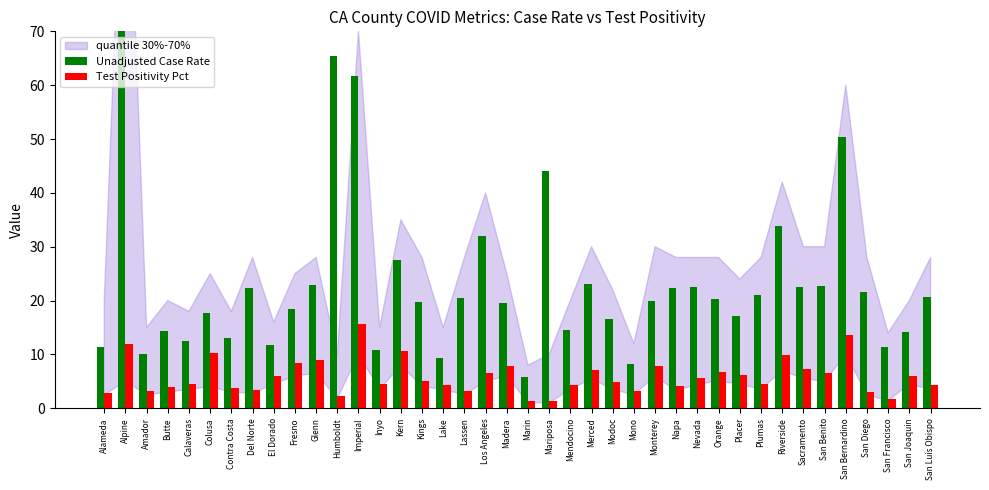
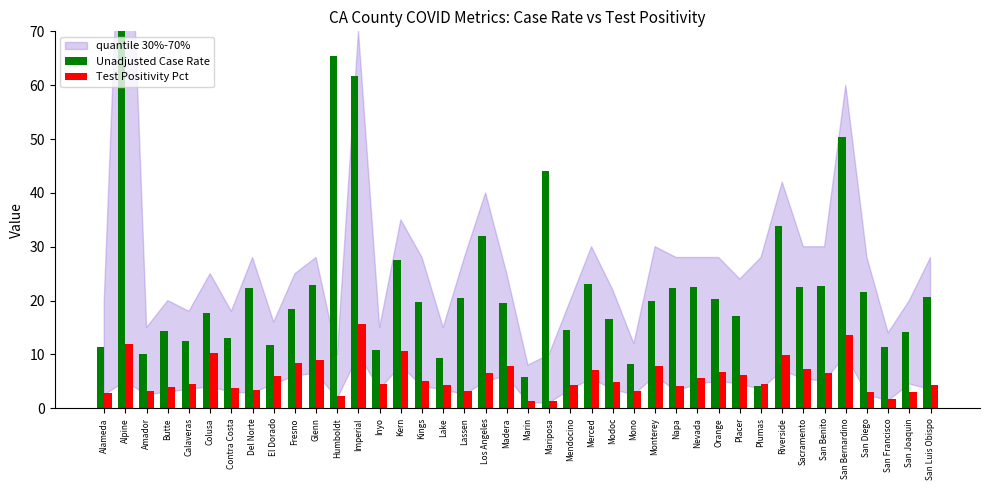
  {
    "Unadjusted Case Rate": {
      "Alameda": 11,
      "Amador": 10,
      "Butte": 14,
      "Calaveras": 13,
      "Colusa": 18,
      "Contra Costa": 13,
      "Del Norte": 22,
      "El Dorado": 12,
      "Fresno": 18,
      "Glenn": 23,
      "Humboldt": 65,
      "Imperial": 62,
      "Inyo": 11,
      "Kern": 28,
      "Kings": 20,
      "Lake": 9,
      "Lassen": 20,
      "Los Angeles": 32,
      "Madera": 20,
      "Marin": 6,
      "Mariposa": 44,
      "Mendocino": 15,
      "Merced": 23,
      "Modoc": 17,
      "Mono": 8,
      "Monterey": 20,
      "Napa": 22,
      "Nevada": 22,
      "Orange": 20,
      "Placer": 17,
-     "Plumas": 21,
+     "Plumas": 4,
      "Riverside": 34,
      "Sacramento": 23,
      "San Benito": 23,
      "San Bernardino": 50,
      "San Diego": 22,
      "San Francisco": 11,
      "San Joaquin": 14,
      "San Luis Obispo": 21
    },
    "Test Positivity Pct": {
      "Alameda": 3,
      "Alpine": 12,
      "Amador": 3,
      "Butte": 4,
      "Calaveras": 5,
      "Colusa": 10,
      "Contra Costa": 4,
      "Del Norte": 3,
      "El Dorado": 6,
      "Fresno": 8,
      "Glenn": 9,
      "Humboldt": 2,
      "Imperial": 16,
      "Inyo": 5,
      "Kern": 11,
      "Kings": 5,
      "Lake": 4,
      "Lassen": 3,
      "Los Angeles": 7,
      "Madera": 8,
      "Marin": 1,
      "Mariposa": 1,
      "Mendocino": 4,
      "Merced": 7,
      "Modoc": 5,
      "Mono": 3,
      "Monterey": 8,
      "Napa": 4,
      "Nevada": 6,
      "Orange": 7,
      "Placer": 6,
      "Plumas": 5,
      "Riverside": 10,
      "Sacramento": 7,
      "San Benito": 7,
      "San Bernardino": 14,
      "San Diego": 3,
      "San Francisco": 2,
-     "San Joaquin": 6,
+     "San Joaquin": 3,
      "San Luis Obispo": 4
    }
  }
